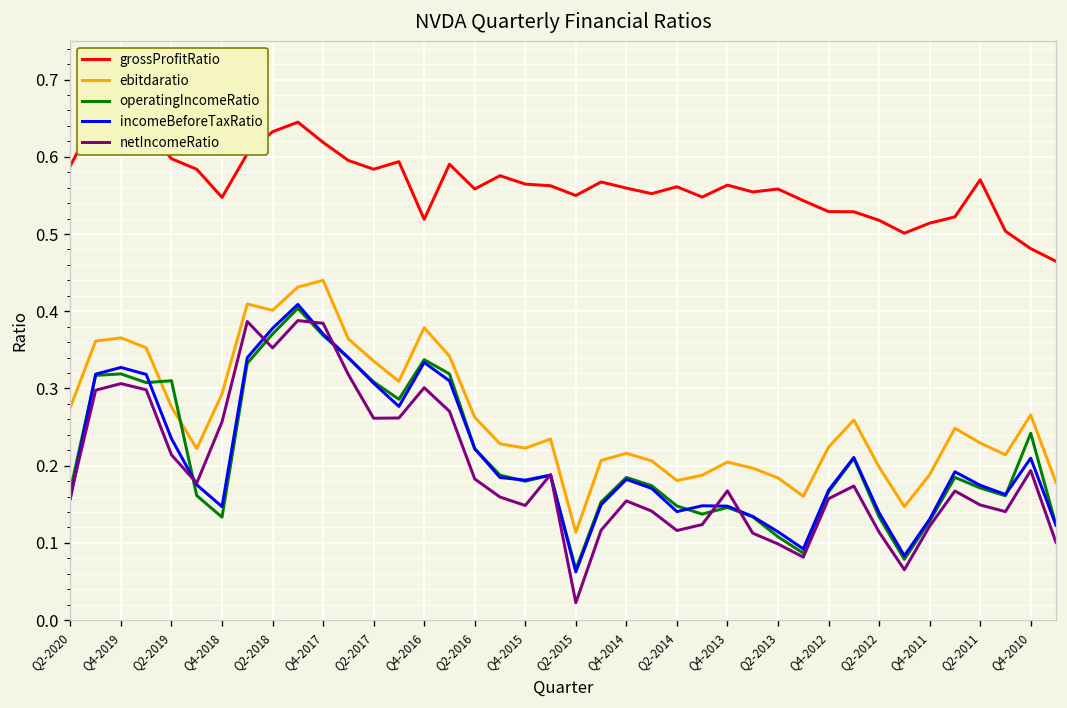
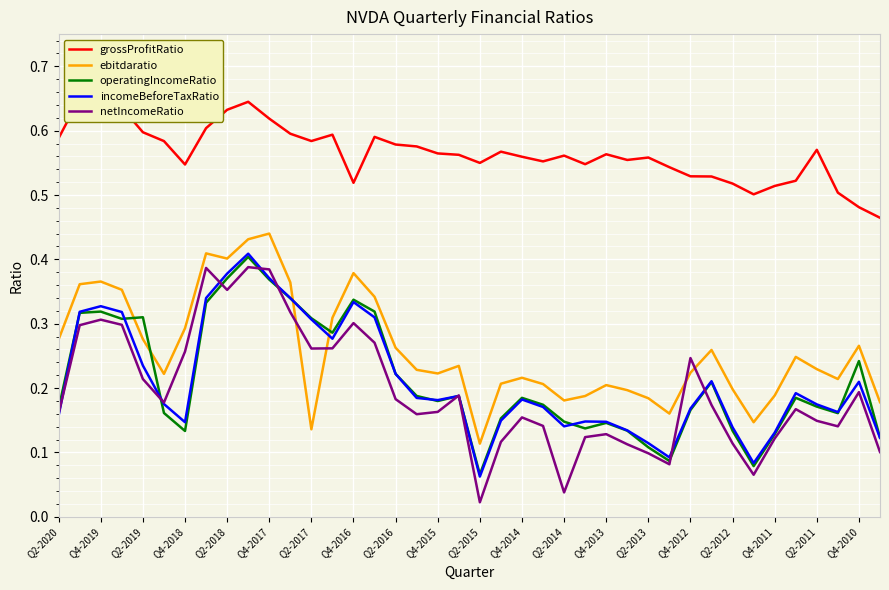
  {
    "grossProfitRatio": {
      "Q2-2020": 0.59,
      "Q2-2019": 0.60,
      "Q4-2018": 0.55,
      "Q2-2018": 0.63,
      "Q4-2017": 0.62,
      "Q2-2017": 0.58,
      "Q4-2016": 0.52,
-     "Q2-2016": 0.56,
+     "Q2-2016": 0.58,
      "Q4-2015": 0.56,
      "Q2-2015": 0.55,
      "Q4-2014": 0.56,
      "Q2-2014": 0.56,
      "Q4-2013": 0.56,
      "Q2-2013": 0.56,
      "Q4-2012": 0.53,
      "Q2-2012": 0.52,
      "Q4-2011": 0.51,
      "Q2-2011": 0.57,
      "Q4-2010": 0.48
    },
    "ebitdaratio": {
      "Q2-2020": 0.28,
      "Q4-2019": 0.37,
      "Q2-2019": 0.28,
      "Q4-2018": 0.29,
      "Q2-2018": 0.40,
      "Q4-2017": 0.44,
-     "Q2-2017": 0.34,
+     "Q2-2017": 0.14,
      "Q4-2016": 0.38,
      "Q2-2016": 0.26,
      "Q4-2015": 0.22,
      "Q2-2015": 0.11,
      "Q4-2014": 0.22,
      "Q2-2014": 0.18,
      "Q4-2013": 0.20,
      "Q2-2013": 0.18,
      "Q4-2012": 0.22,
      "Q2-2012": 0.20,
      "Q4-2011": 0.19,
      "Q2-2011": 0.23,
      "Q4-2010": 0.27
    },
    "operatingIncomeRatio": {
      "Q2-2020": 0.17,
      "Q4-2019": 0.32,
      "Q2-2019": 0.31,
      "Q4-2018": 0.13,
      "Q2-2018": 0.37,
      "Q2-2014": 0.15,
      "Q2-2013": 0.11,
      "Q2-2012": 0.13,
      "Q4-2010": 0.24
    },
    "incomeBeforeTaxRatio": {
      "Q4-2019": 0.33,
      "Q2-2019": 0.23,
      "Q4-2018": 0.15,
      "Q2-2018": 0.38,
      "Q2-2014": 0.14,
      "Q2-2013": 0.11,
      "Q2-2012": 0.14,
      "Q4-2010": 0.21
    },
    "netIncomeRatio": {
      "Q4-2019": 0.31,
      "Q2-2019": 0.21,
      "Q4-2018": 0.26,
      "Q2-2018": 0.35,
      "Q4-2017": 0.38,
      "Q2-2017": 0.26,
      "Q4-2016": 0.30,
      "Q2-2016": 0.18,
-     "Q4-2015": 0.15,
+     "Q4-2015": 0.16,
      "Q2-2015": 0.02,
      "Q4-2014": 0.15,
-     "Q2-2014": 0.12,
-     "Q4-2013": 0.17,
+     "Q2-2014": 0.04,
+     "Q4-2013": 0.13,
      "Q2-2013": 0.10,
-     "Q4-2012": 0.16,
+     "Q4-2012": 0.25,
      "Q2-2012": 0.11,
      "Q4-2011": 0.12,
      "Q2-2011": 0.15,
      "Q4-2010": 0.19
    }
  }
